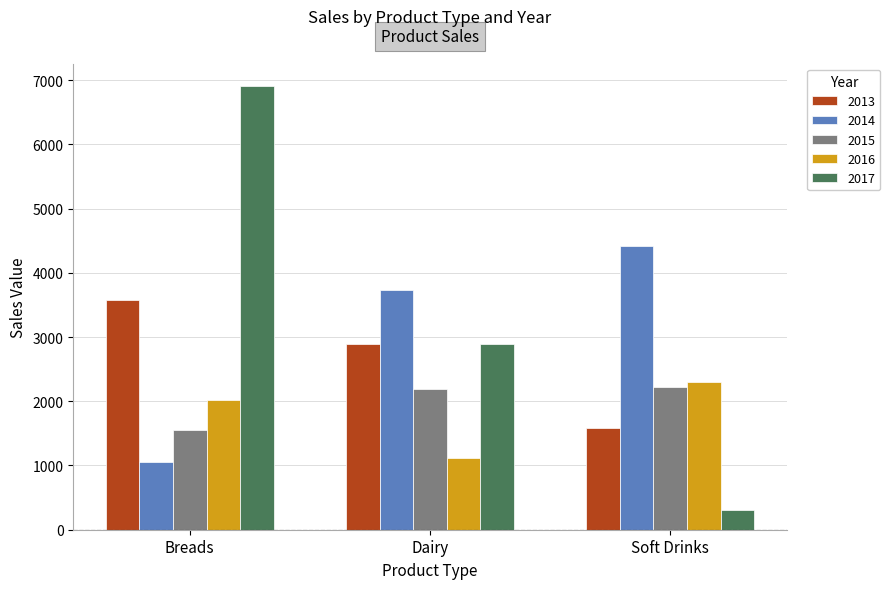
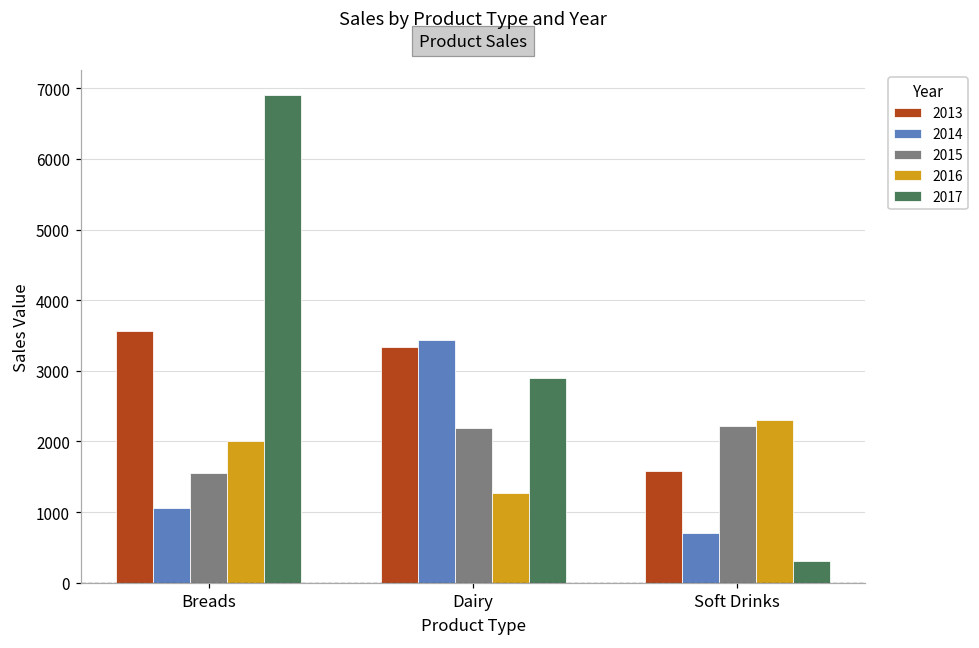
  {
    "2013": {
      "Breads": 3600,
-     "Dairy": 2900,
+     "Dairy": 3300,
      "Soft Drinks": 1600
    },
    "2014": {
      "Breads": 1100,
-     "Dairy": 3700,
-     "Soft Drinks": 4400
+     "Dairy": 3400,
+     "Soft Drinks": 700
    },
    "2015": {
      "Breads": 1500,
      "Dairy": 2200,
      "Soft Drinks": 2200
    },
    "2016": {
      "Breads": 2000,
-     "Dairy": 1100,
+     "Dairy": 1300,
      "Soft Drinks": 2300
    },
    "2017": {
      "Breads": 6900,
      "Dairy": 2900,
      "Soft Drinks": 300
    }
  }
